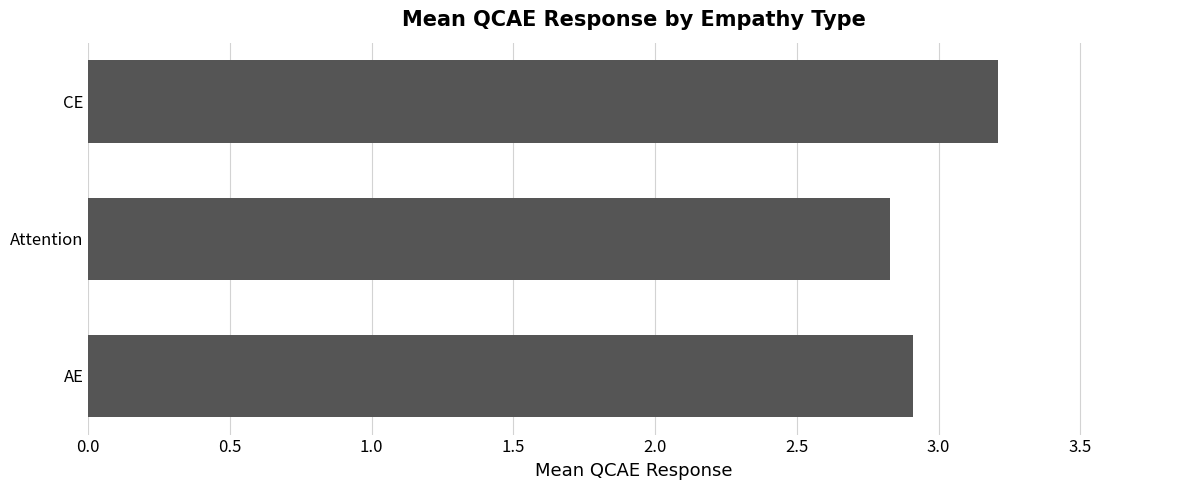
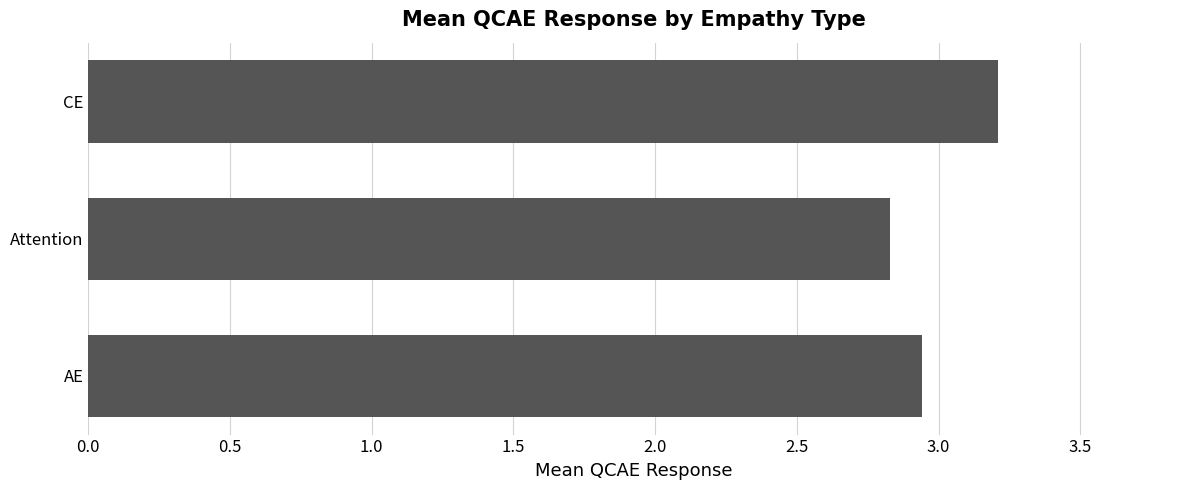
  {
    "CE": 3.21,
    "Attention": 2.83,
-   "AE": 2.91
+   "AE": 2.94
  }
